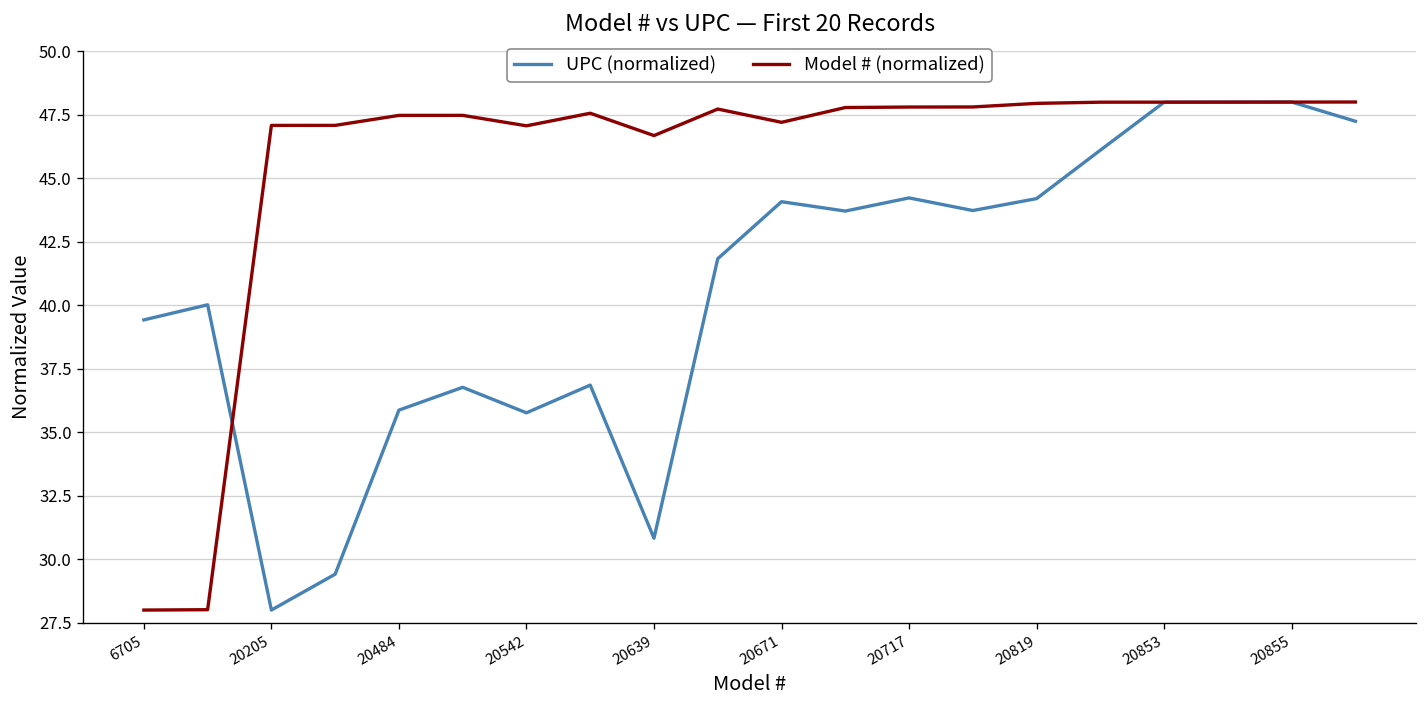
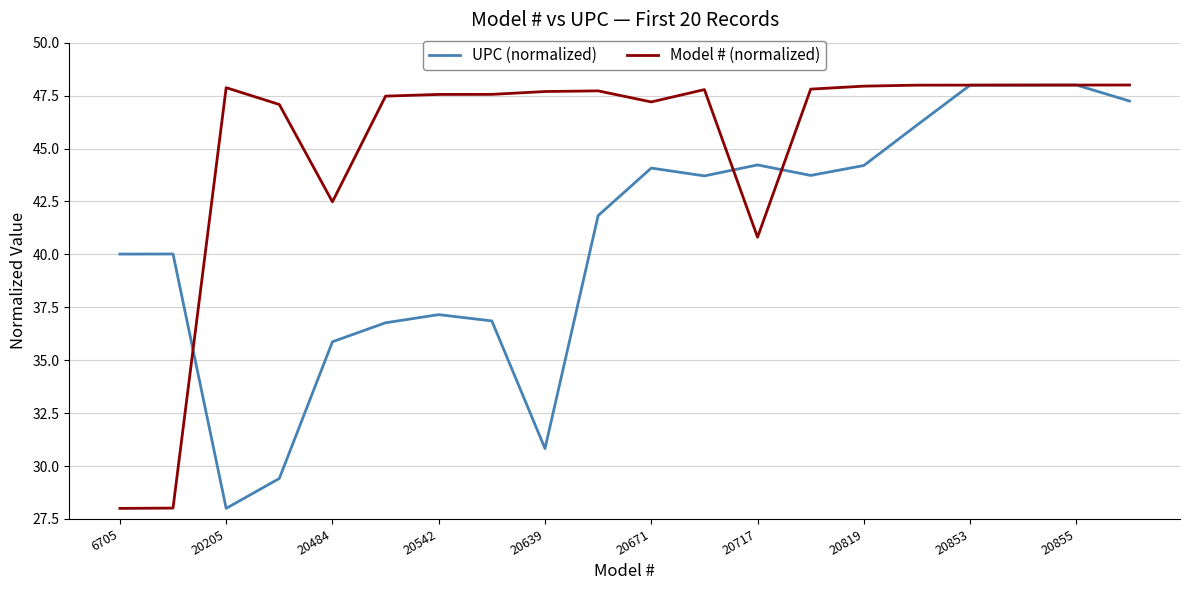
  {
    "UPC (normalized)": {
-     "6705": 39.4,
+     "6705": 40.0,
      "20205": 28.0,
      "20484": 35.9,
-     "20542": 35.8,
+     "20542": 37.2,
      "20639": 30.8,
      "20671": 44.1,
      "20717": 44.2,
      "20819": 44.2
    },
    "Model # (normalized)": {
      "6705": 28.0,
-     "20205": 47.1,
-     "20484": 47.5,
-     "20542": 47.1,
-     "20639": 46.7,
+     "20205": 47.9,
+     "20484": 42.5,
+     "20542": 47.6,
+     "20639": 47.7,
      "20671": 47.2,
-     "20717": 47.8,
+     "20717": 40.8,
      "20819": 47.9
    }
  }
